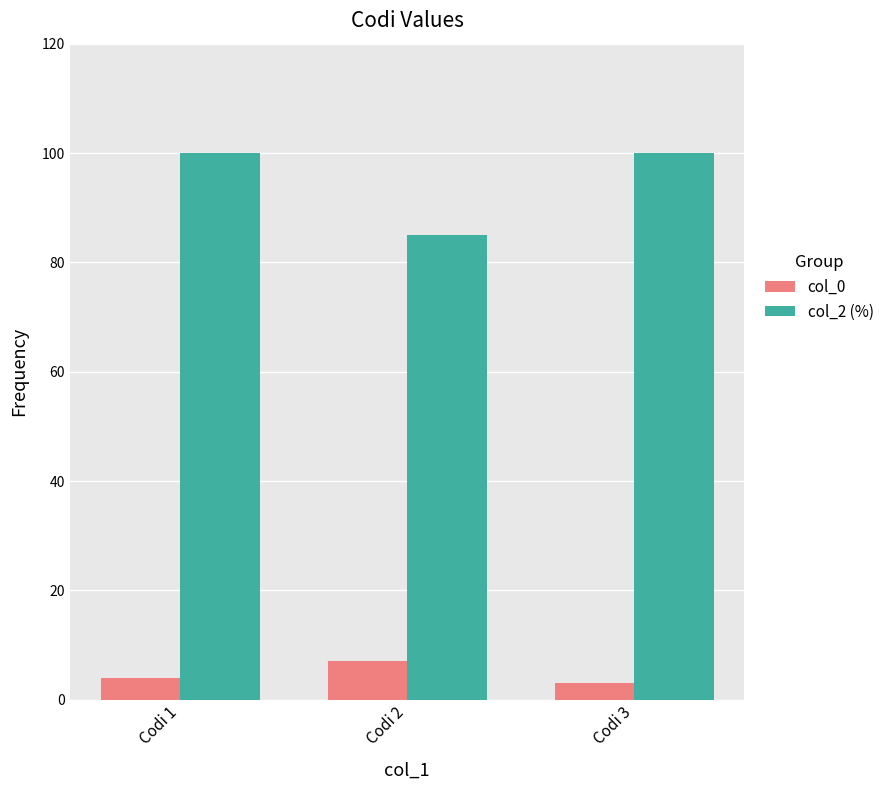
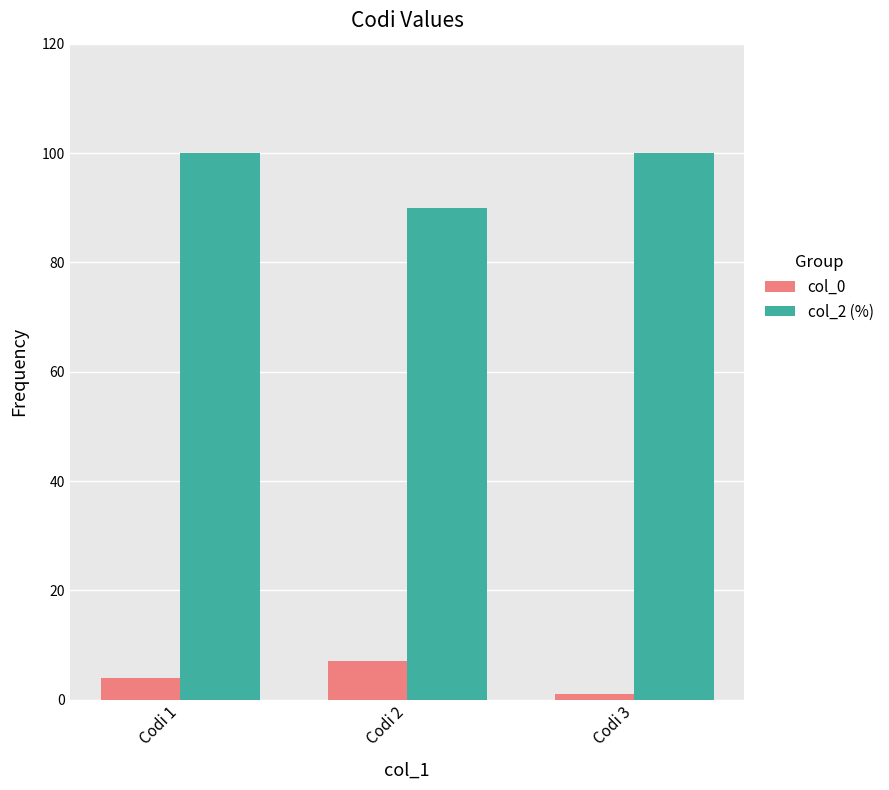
  {
    "col_0": {
      "Codi 1": 4,
      "Codi 2": 7,
-     "Codi 3": 3
+     "Codi 3": 1
    },
    "col_2 (%)": {
      "Codi 1": 100,
-     "Codi 2": 85,
+     "Codi 2": 90,
      "Codi 3": 100
    }
  }
